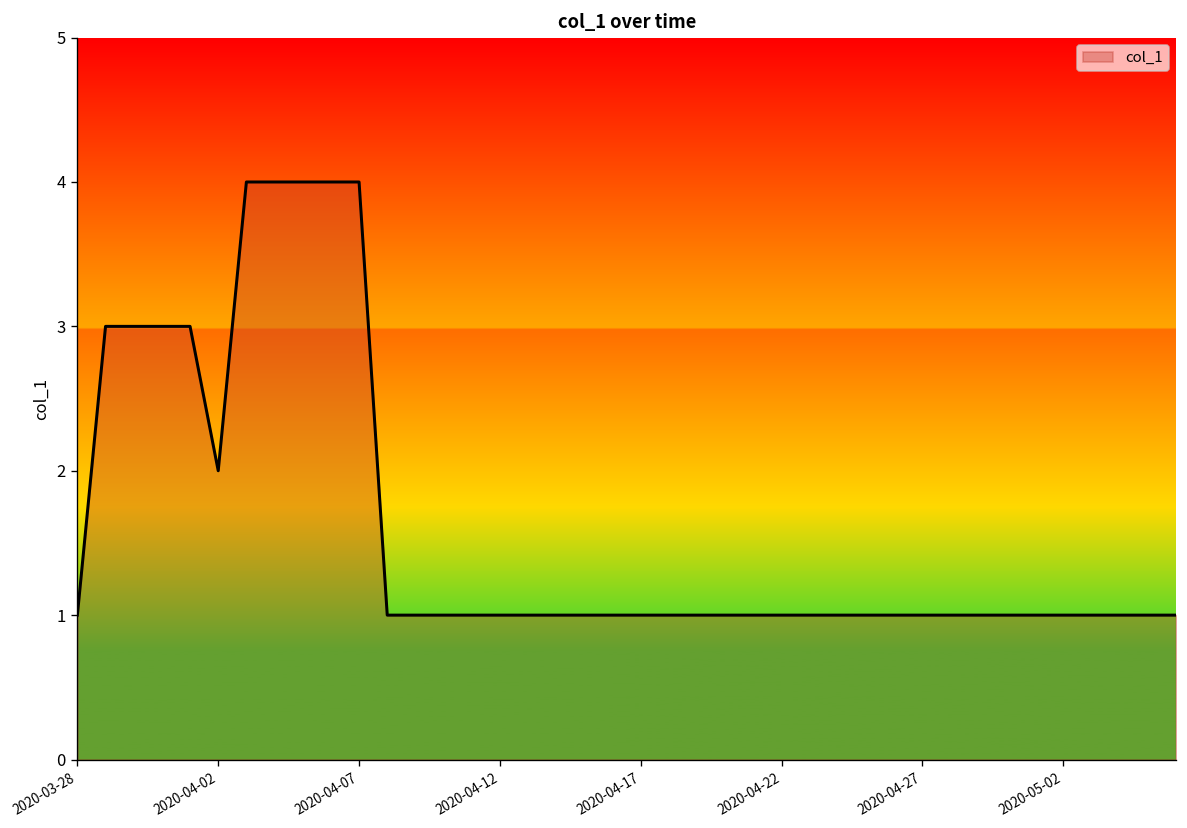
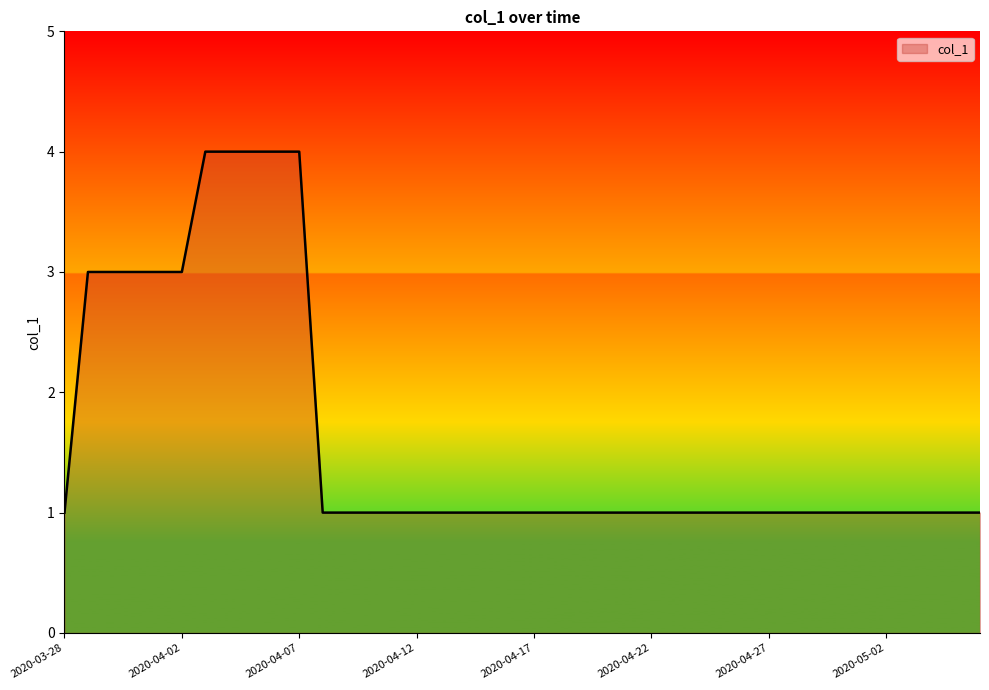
  {
    "2020-03-28": 1,
-   "2020-04-02": 2,
+   "2020-04-02": 3,
    "2020-04-07": 4,
    "2020-04-12": 1,
    "2020-04-17": 1,
    "2020-04-22": 1,
    "2020-04-27": 1,
    "2020-05-02": 1
  }
